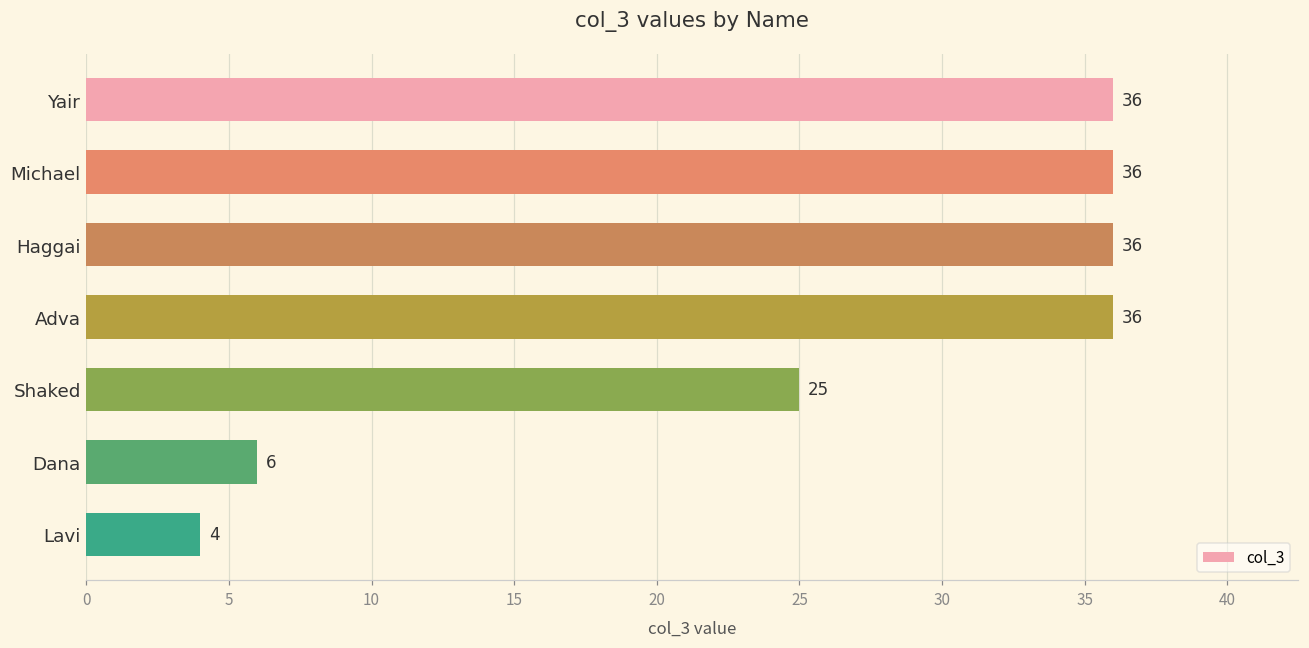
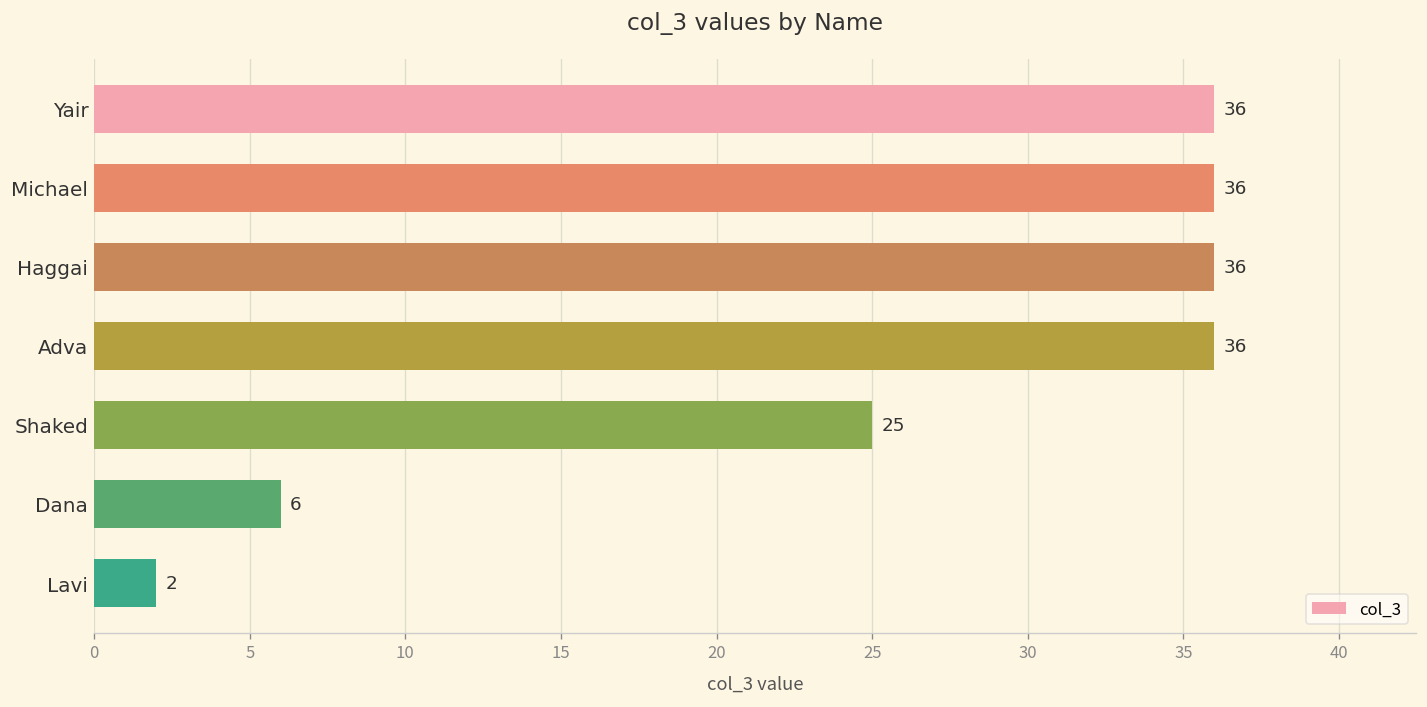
  {
    "Yair": 36,
    "Michael": 36,
    "Haggai": 36,
    "Adva": 36,
    "Shaked": 25,
    "Dana": 6,
-   "Lavi": 4
+   "Lavi": 2
  }
